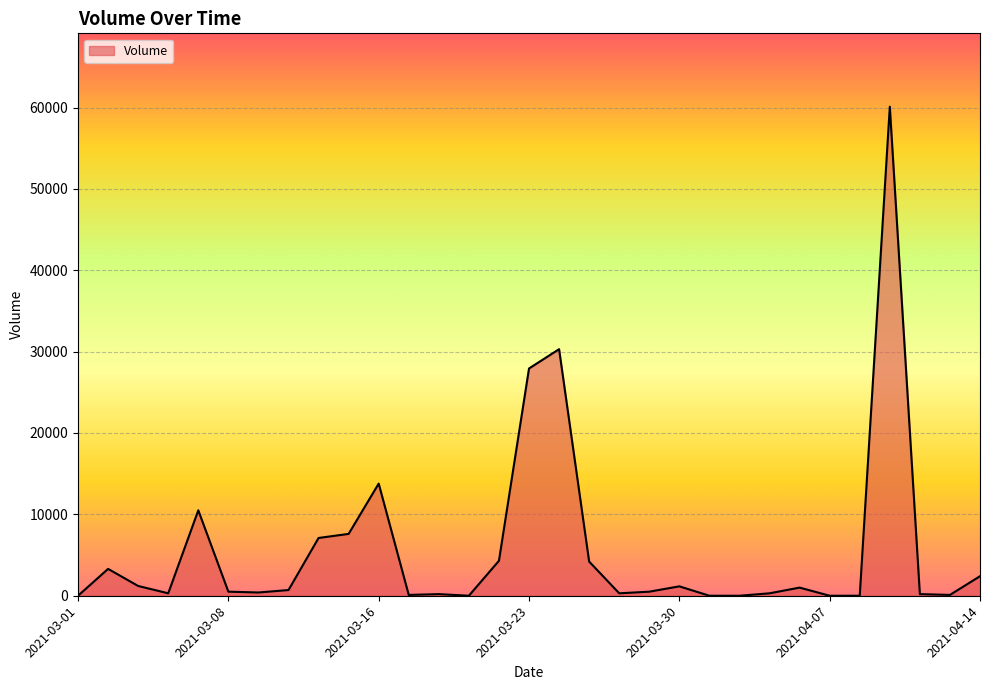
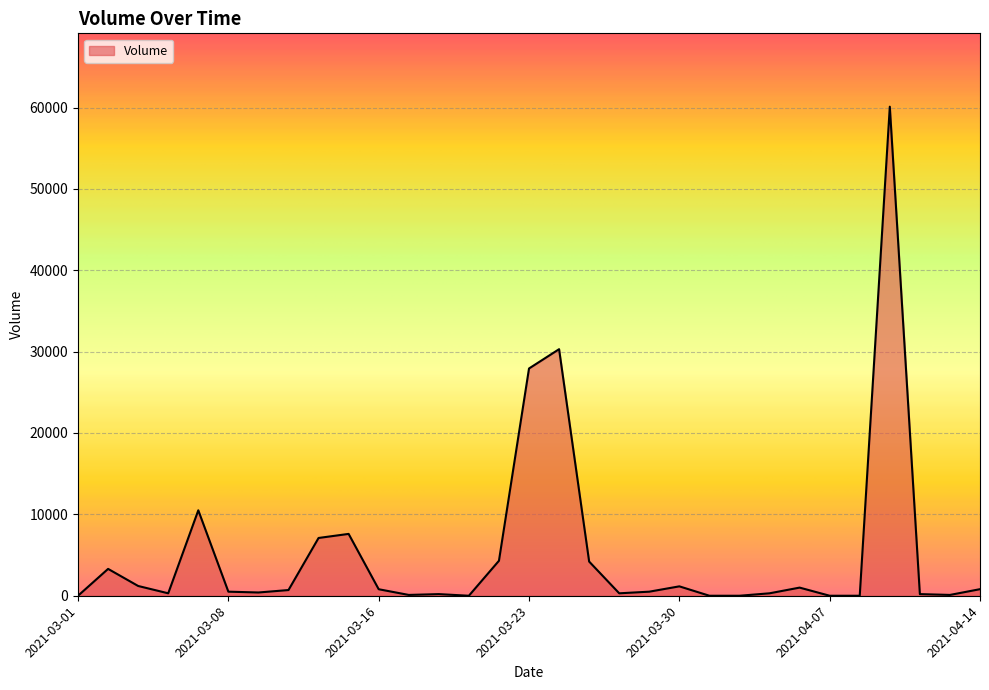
  {
    "2021-03-01": 0,
    "2021-03-08": 1000,
-   "2021-03-16": 14000,
+   "2021-03-16": 1000,
    "2021-03-23": 28000,
    "2021-03-30": 1000,
    "2021-04-07": 0,
-   "2021-04-14": 2000
+   "2021-04-14": 1000
  }
